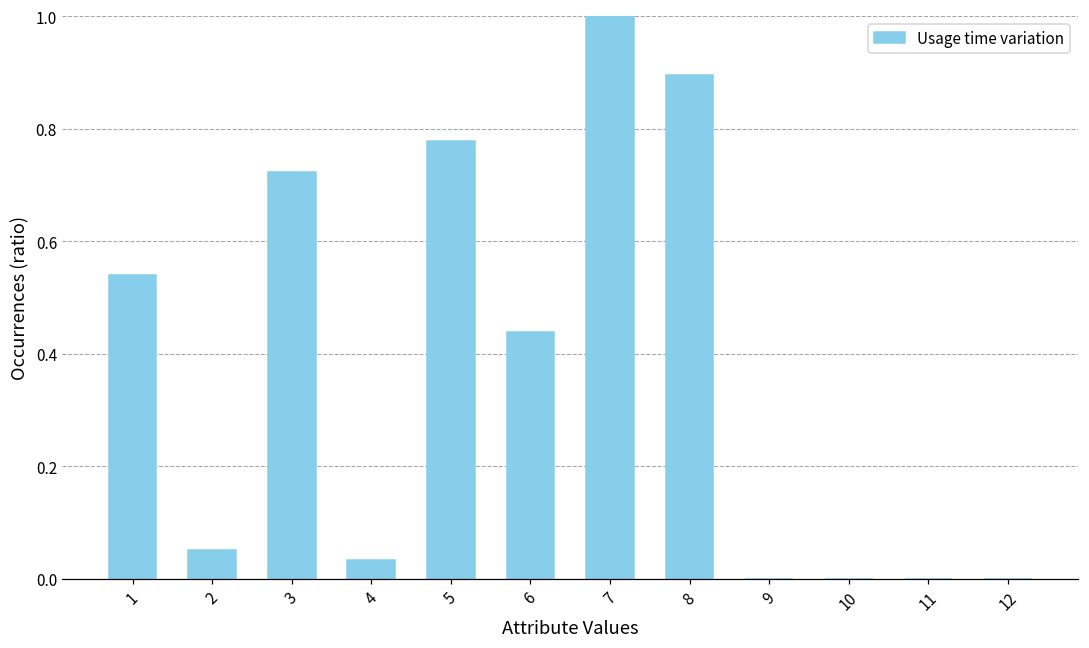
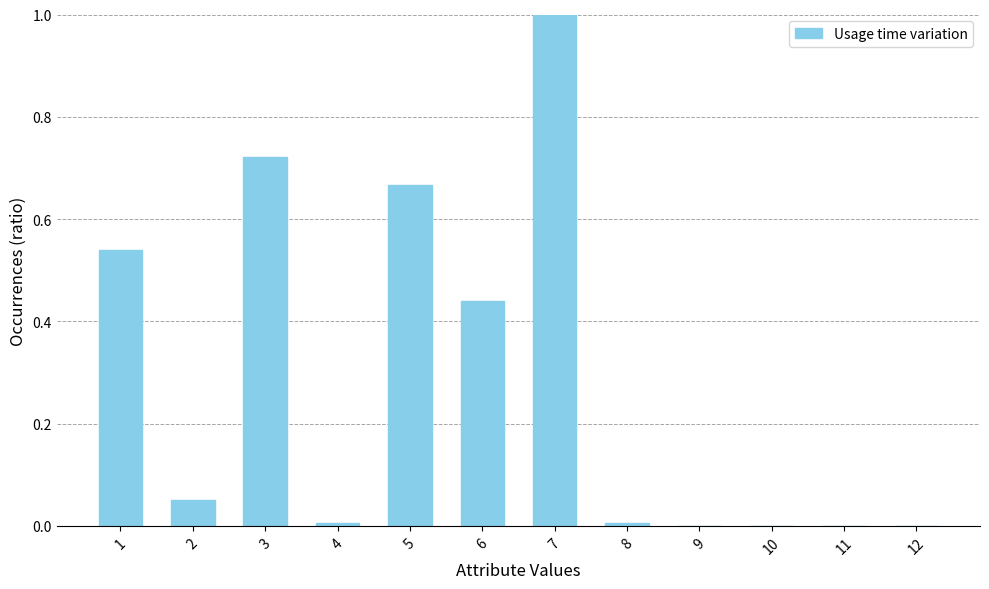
  {
    "1": 0.54,
    "2": 0.05,
    "3": 0.72,
-   "4": 0.03,
-   "5": 0.78,
+   "4": 0.01,
+   "5": 0.67,
    "6": 0.44,
    "7": 1.00,
-   "8": 0.89,
+   "8": 0.01,
    "9": 0.00,
    "10": 0.00,
    "11": 0.00,
    "12": 0.00
  }
